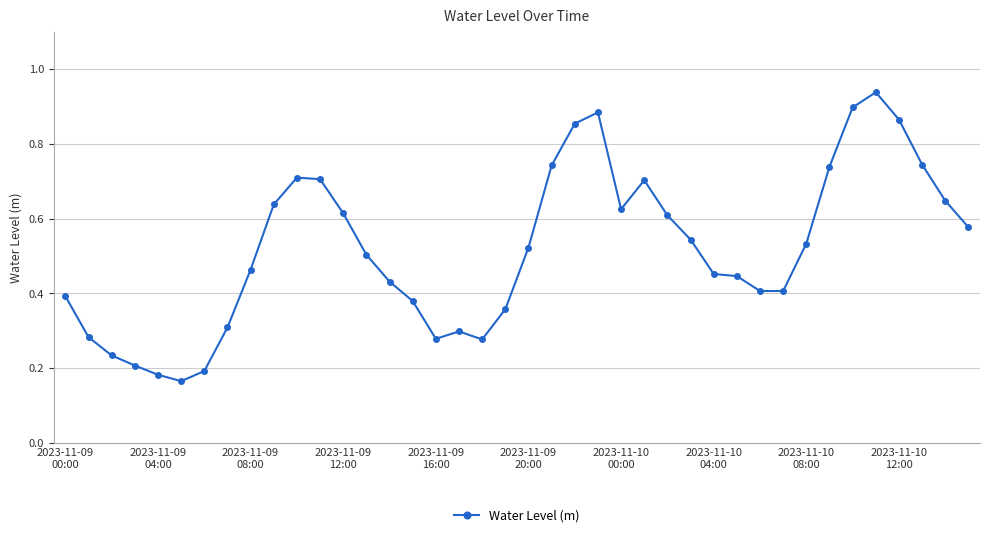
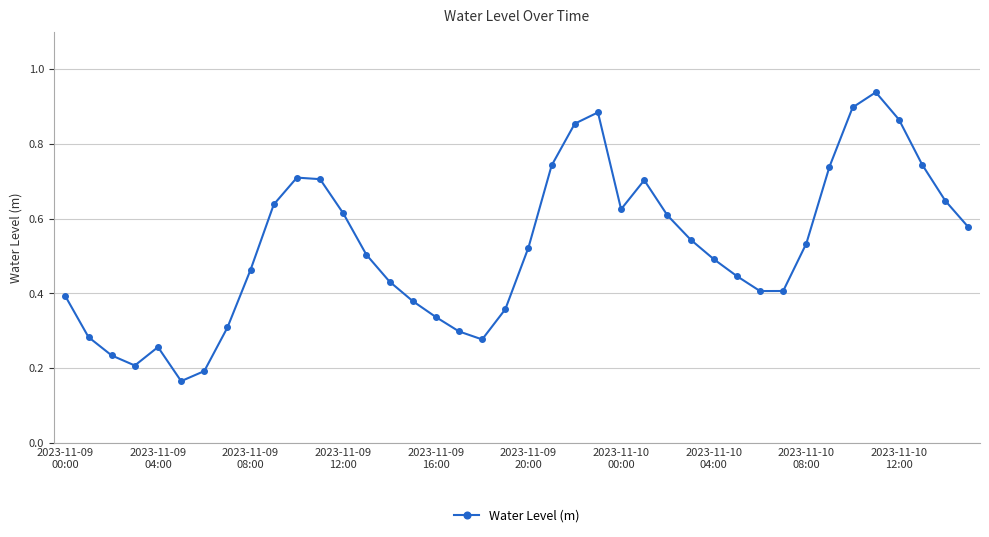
  {
    "2023-11-09 00:00": 0.39,
-   "2023-11-09 04:00": 0.18,
+   "2023-11-09 04:00": 0.26,
    "2023-11-09 08:00": 0.46,
    "2023-11-09 12:00": 0.61,
-   "2023-11-09 16:00": 0.28,
+   "2023-11-09 16:00": 0.34,
    "2023-11-09 20:00": 0.52,
    "2023-11-10 00:00": 0.63,
-   "2023-11-10 04:00": 0.45,
+   "2023-11-10 04:00": 0.49,
    "2023-11-10 08:00": 0.53,
    "2023-11-10 12:00": 0.87
  }
